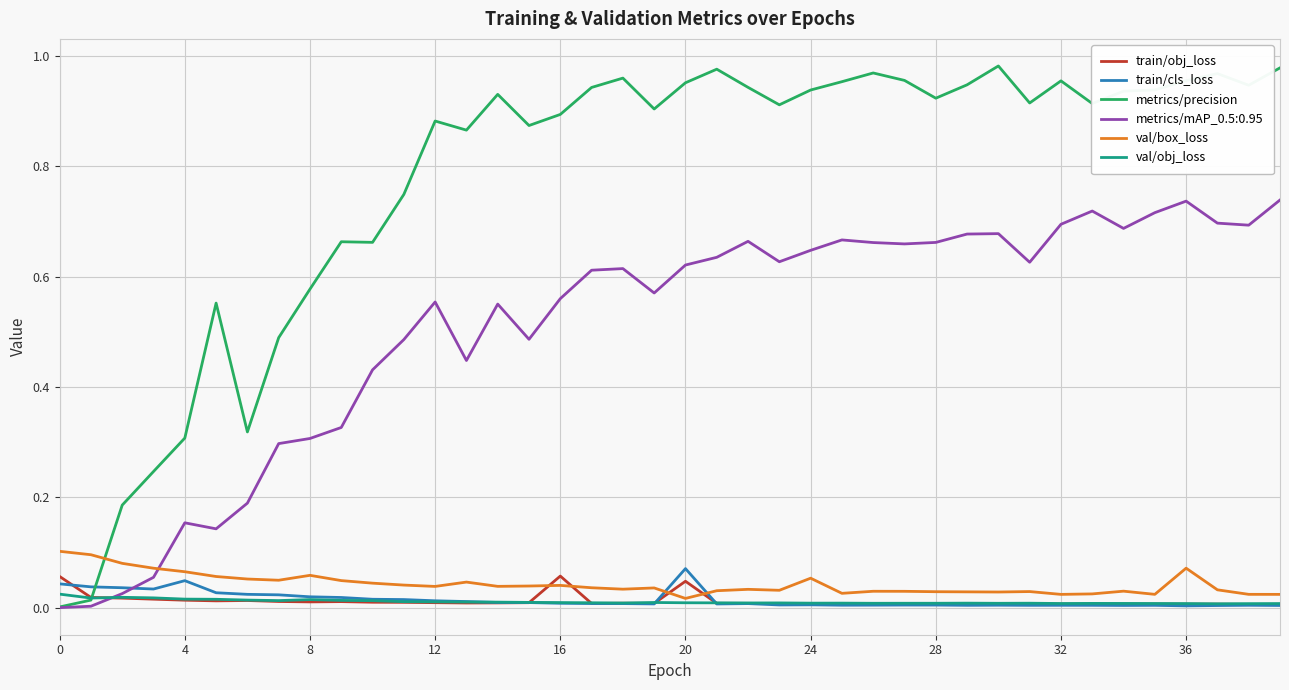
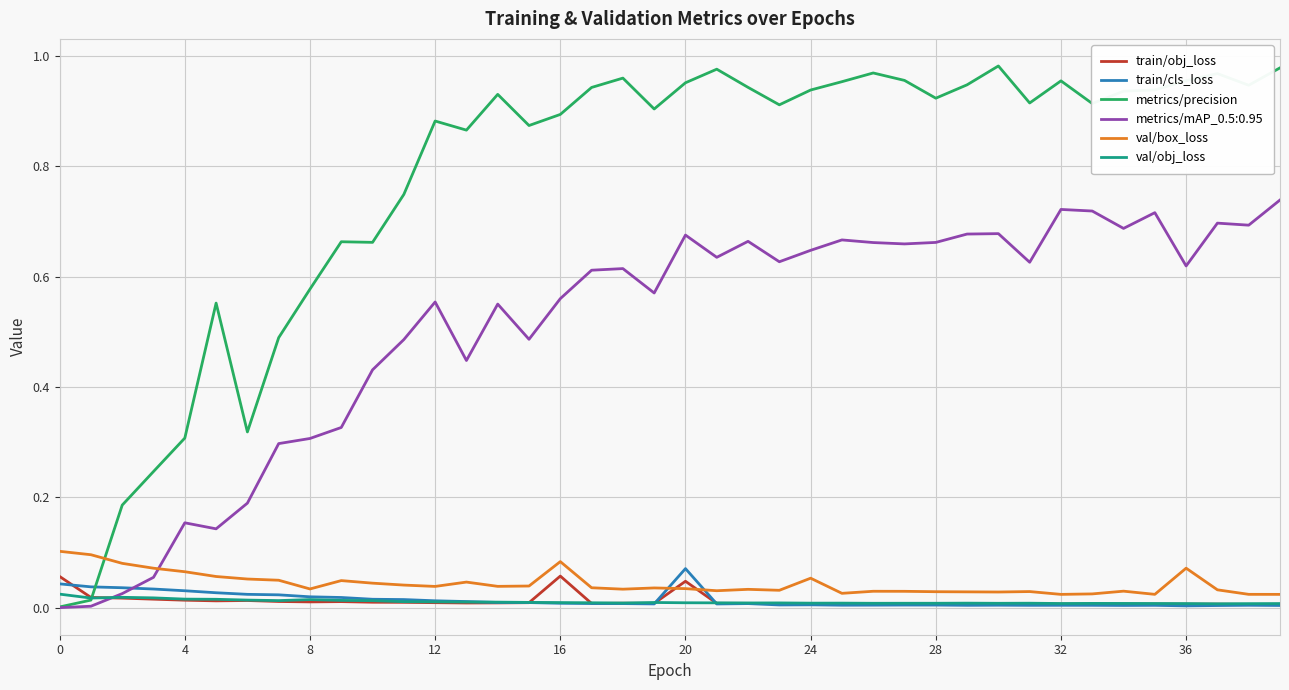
  {
    "train/obj_loss": {
      "0": 0.06,
      "16": 0.06,
      "20": 0.05
    },
    "train/cls_loss": {
      "0": 0.04,
-     "4": 0.05,
+     "4": 0.03,
      "8": 0.02,
      "20": 0.07
    },
    "metrics/mAP_0.5:0.95": {
      "4": 0.15,
      "8": 0.31,
      "12": 0.55,
      "16": 0.56,
-     "20": 0.62,
+     "20": 0.68,
      "24": 0.65,
      "28": 0.66,
-     "32": 0.70,
-     "36": 0.74
+     "32": 0.72,
+     "36": 0.62
    },
    "val/box_loss": {
      "0": 0.10,
      "4": 0.07,
-     "8": 0.06,
+     "8": 0.03,
      "12": 0.04,
-     "16": 0.04,
-     "20": 0.02,
+     "16": 0.08,
+     "20": 0.03,
      "24": 0.05,
      "28": 0.03,
      "32": 0.02,
      "36": 0.07
    }
  }
